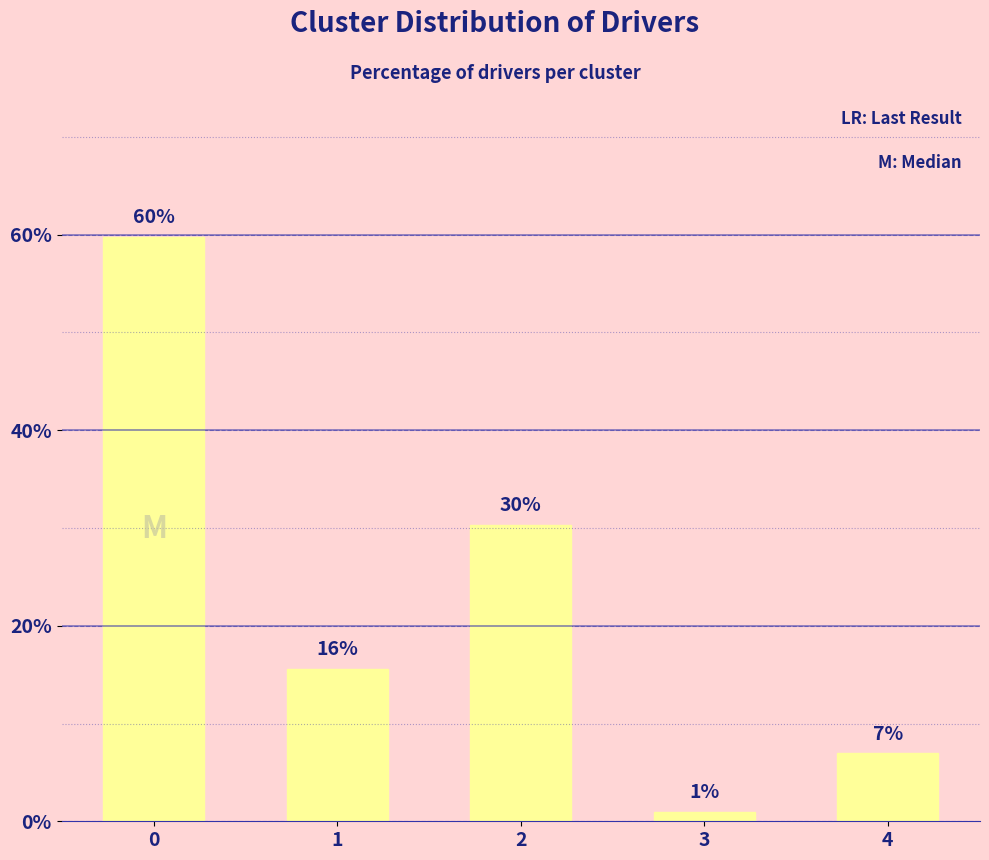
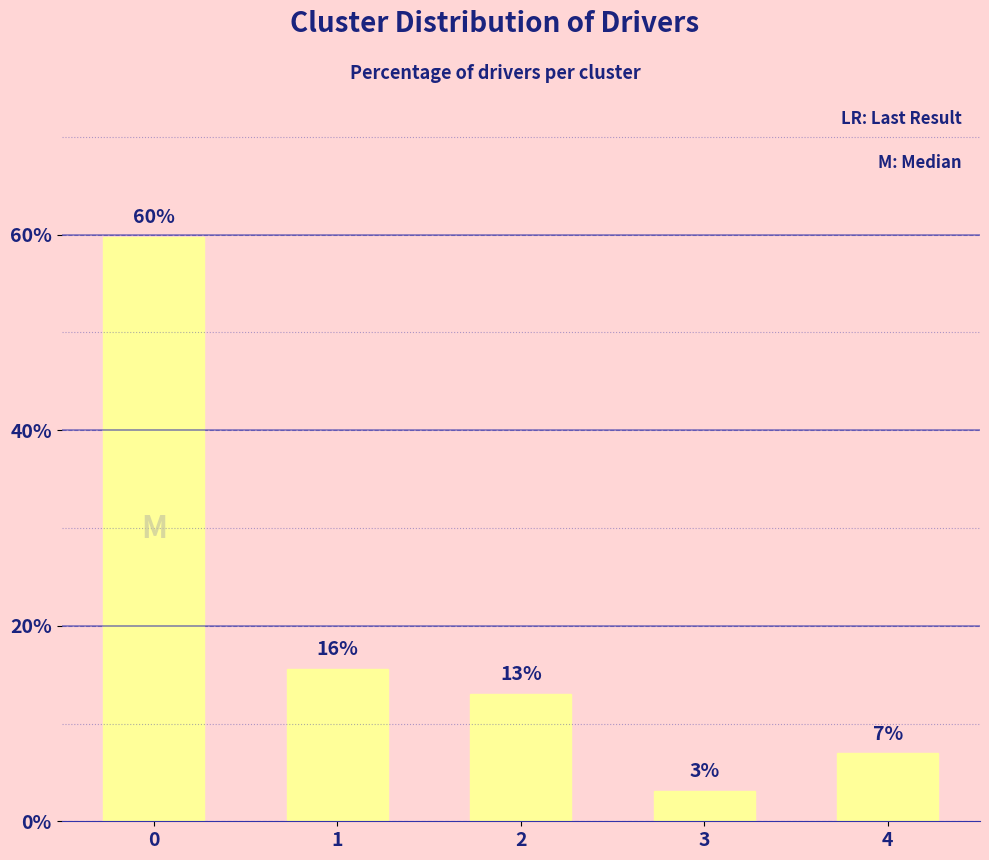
  {
    "0": "60%",
    "1": "16%",
-   "2": "30%",
-   "3": "1%",
+   "2": "13%",
+   "3": "3%",
    "4": "7%"
  }
